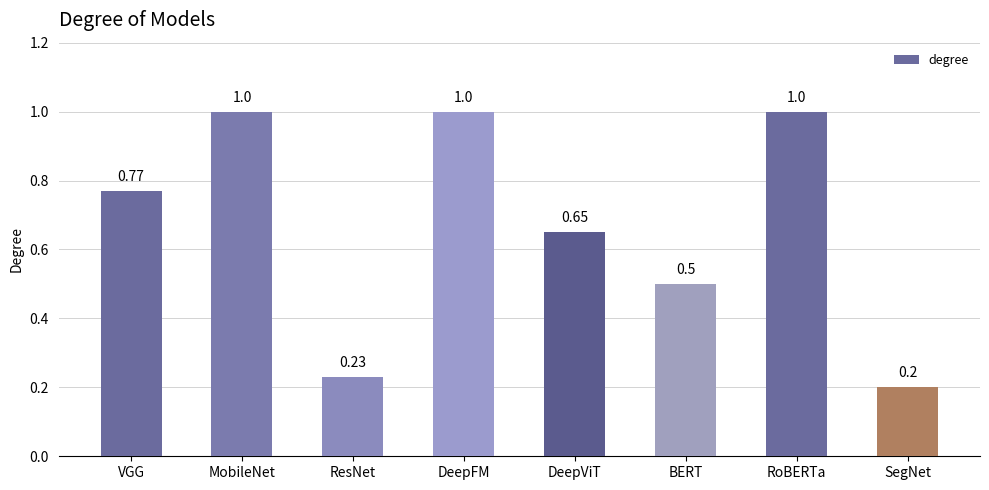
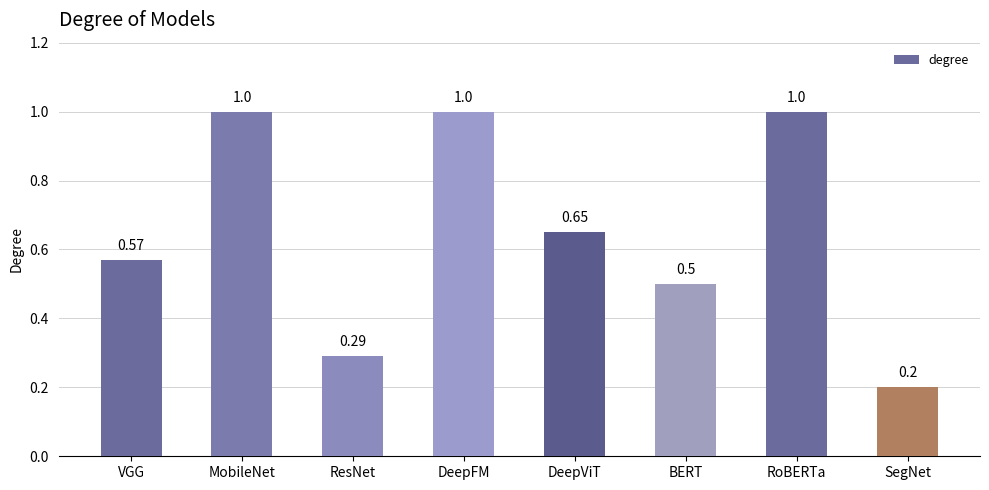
  {
-   "VGG": 0.77,
+   "VGG": 0.57,
    "MobileNet": 1.0,
-   "ResNet": 0.23,
+   "ResNet": 0.29,
    "DeepFM": 1.0,
    "DeepViT": 0.65,
    "BERT": 0.5,
    "RoBERTa": 1.0,
    "SegNet": 0.2
  }
